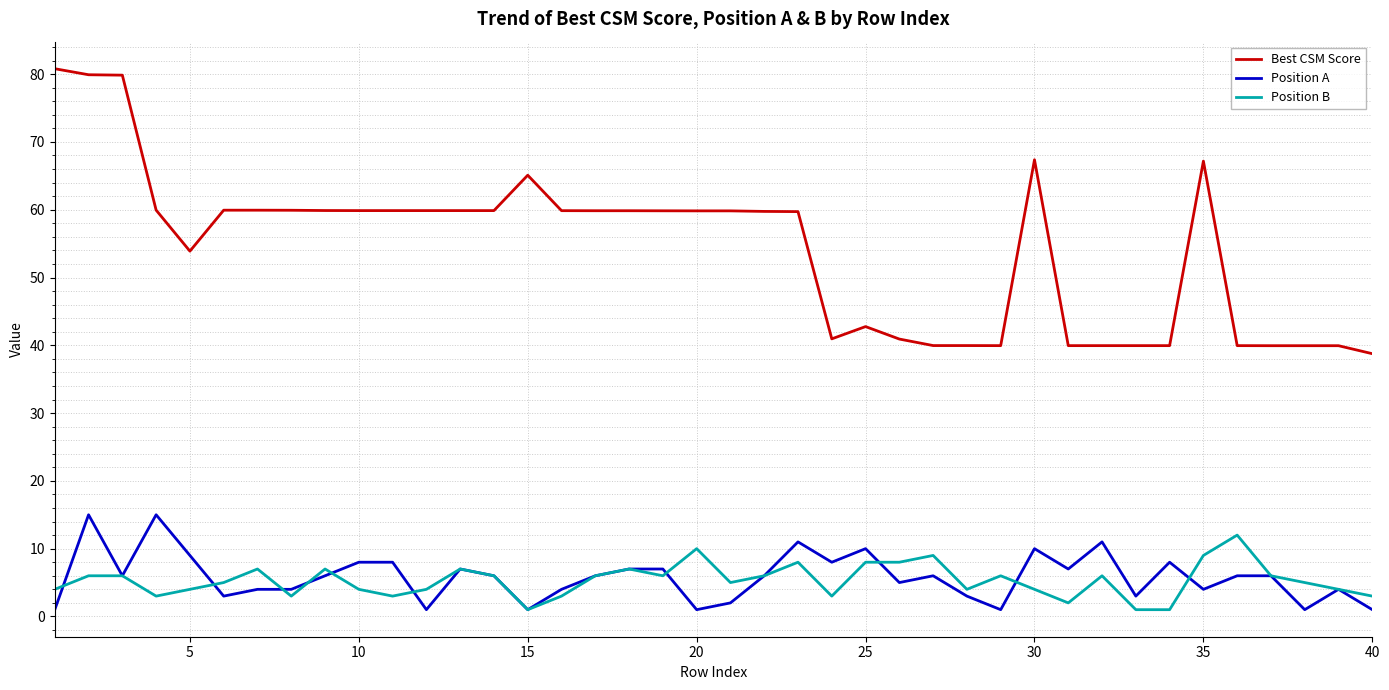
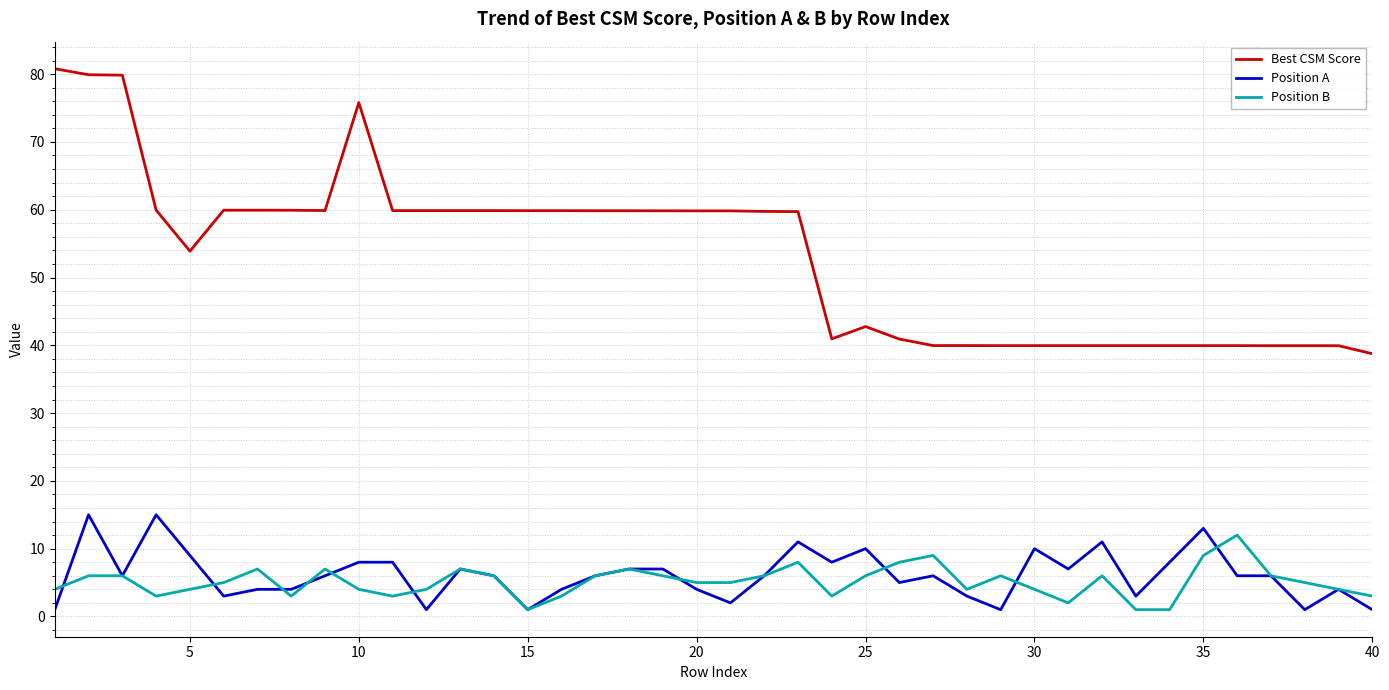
  {
    "Best CSM Score": {
      "5": 54,
-     "10": 60,
-     "15": 65,
+     "10": 76,
+     "15": 60,
      "20": 60,
      "25": 43,
-     "30": 67,
-     "35": 67,
+     "30": 40,
+     "35": 40,
      "40": 39
    },
    "Position A": {
      "5": 9,
      "10": 8,
-     "20": 1,
+     "20": 4,
      "25": 10,
      "30": 10,
-     "35": 4,
+     "35": 13,
      "40": 1
    },
    "Position B": {
      "5": 4,
      "10": 4,
-     "20": 10,
-     "25": 8,
+     "20": 5,
+     "25": 6,
      "30": 4,
      "35": 9,
      "40": 3
    }
  }
